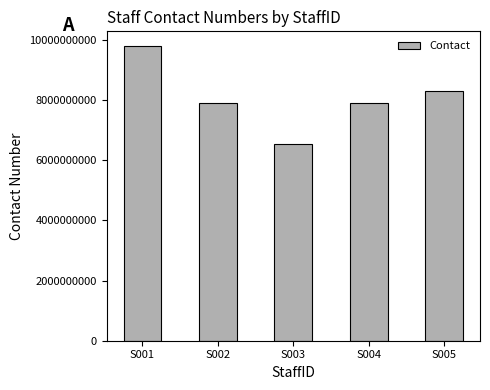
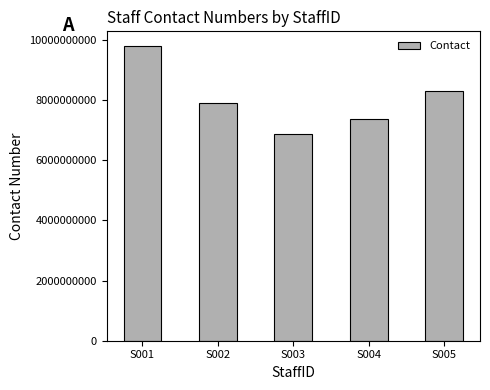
  {
    "S001": 9800000000,
    "S002": 7900000000,
-   "S003": 6500000000,
-   "S004": 7900000000,
+   "S003": 6900000000,
+   "S004": 7400000000,
    "S005": 8300000000
  }
